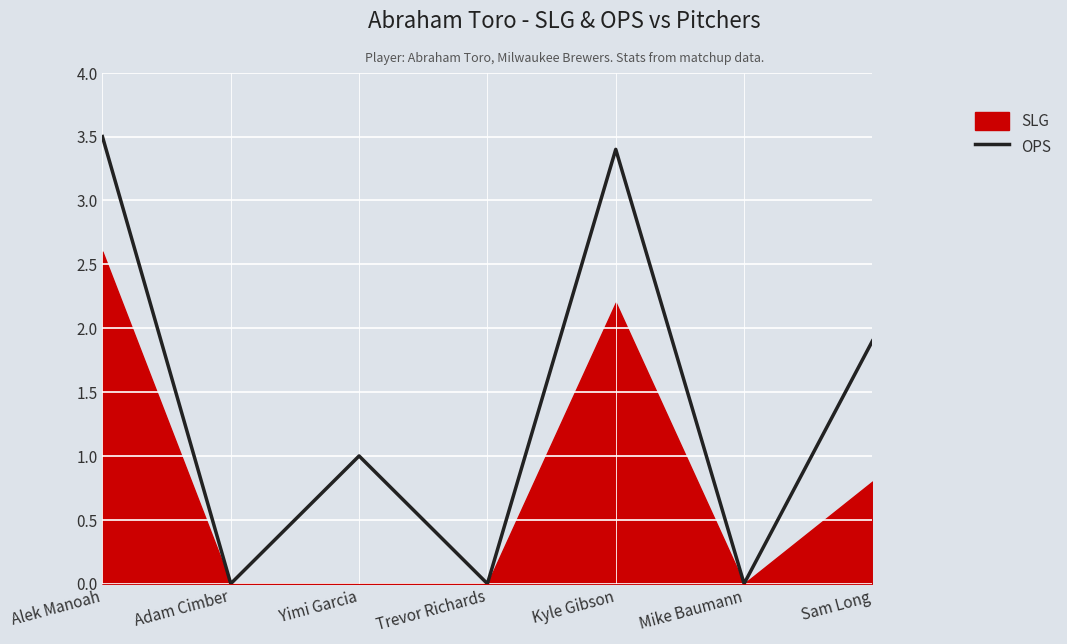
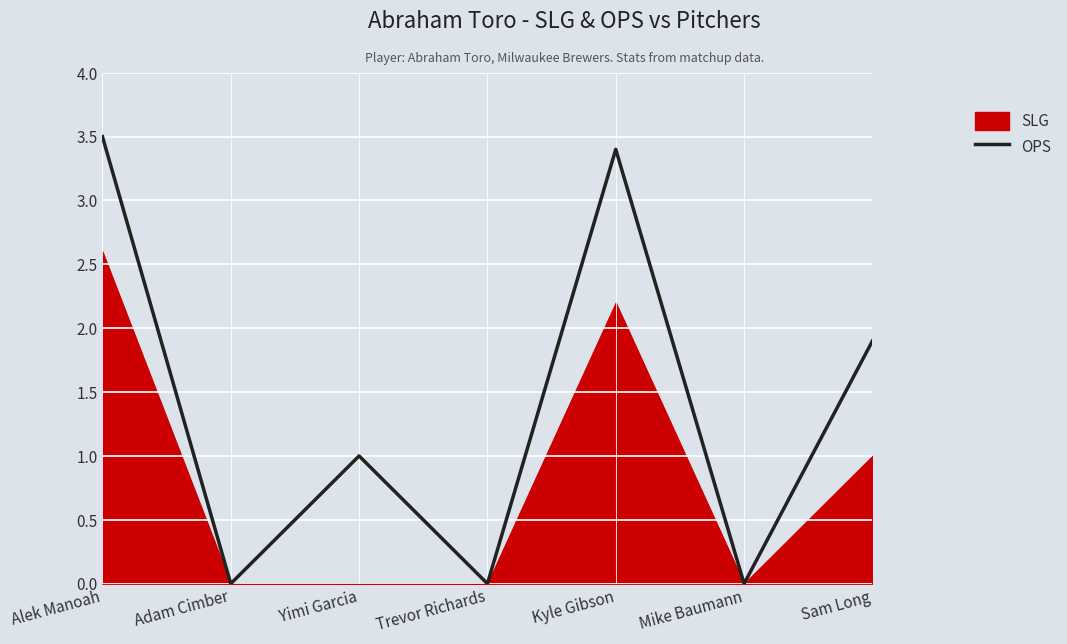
  {
    "OPS": {
      "Alek Manoah": 3.5,
      "Yimi Garcia": 1.0,
      "Kyle Gibson": 3.4,
      "Sam Long": 1.9
    },
    "SLG": {
      "Alek Manoah": 2.6,
      "Yimi Garcia": 0.0,
      "Kyle Gibson": 2.2,
-     "Sam Long": 0.8
+     "Sam Long": 1.0
    }
  }
